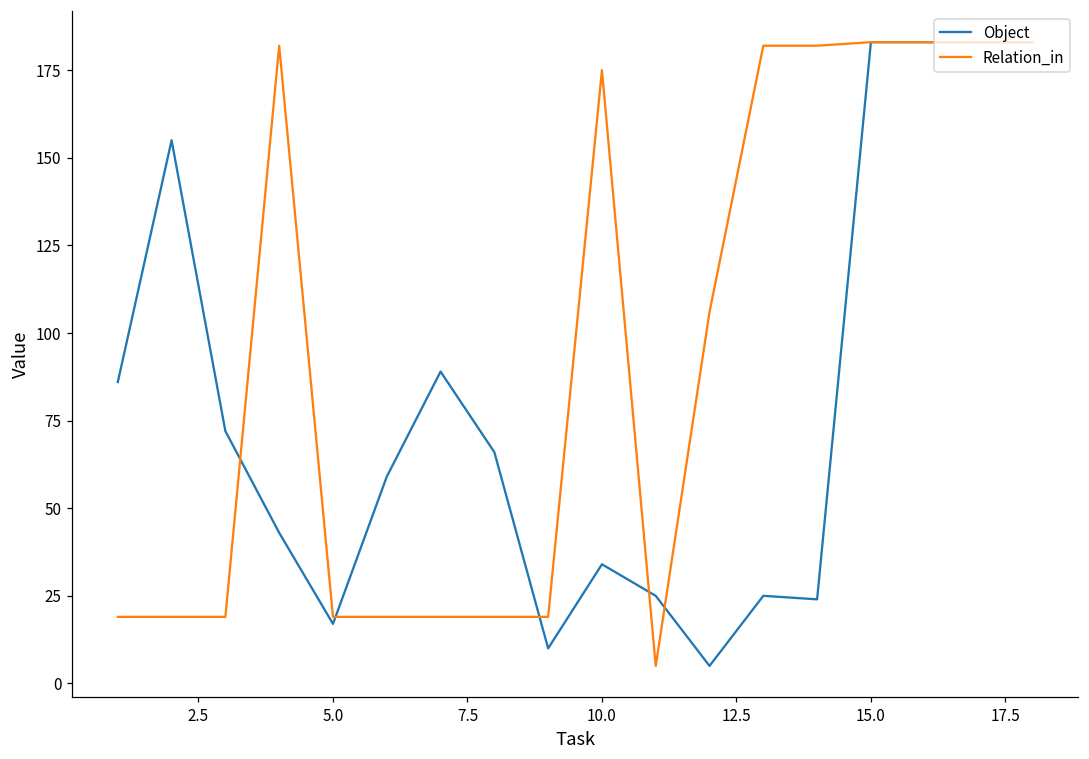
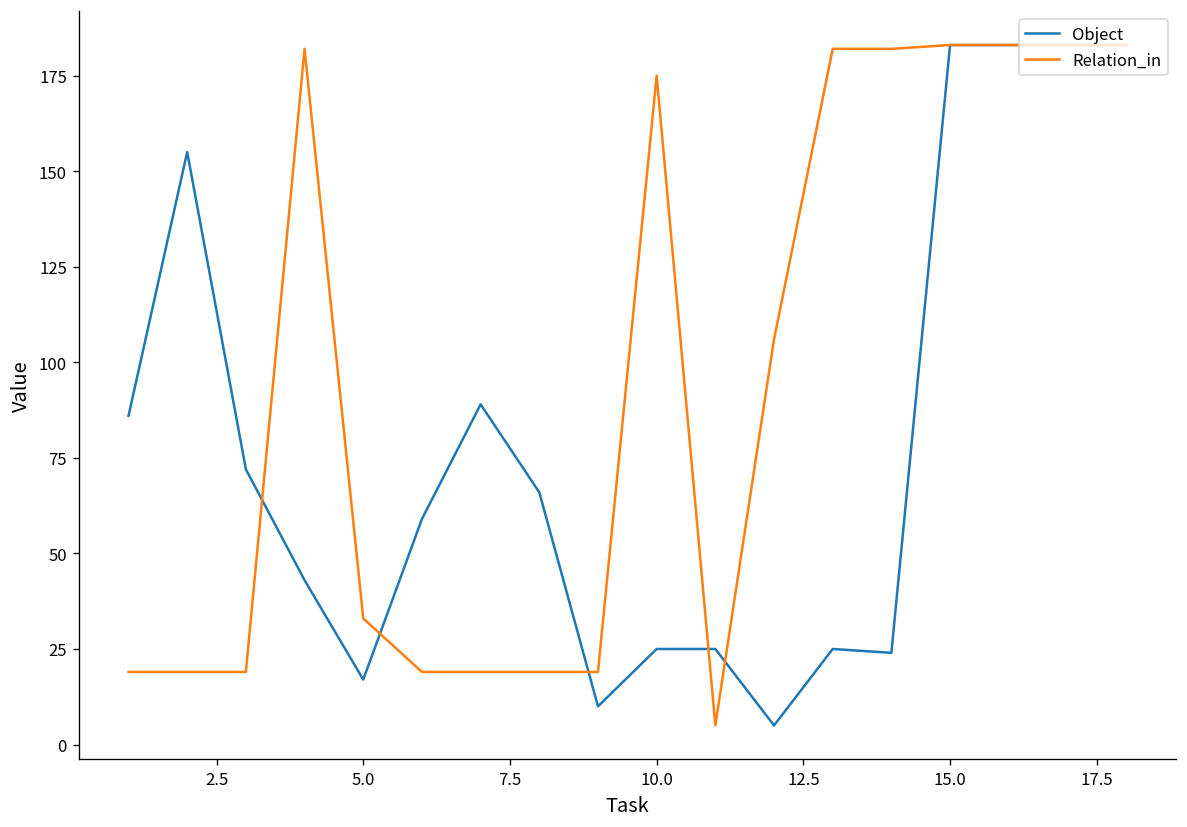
  {
    "Object": {
      "5.0": 17,
-     "10.0": 34
+     "10.0": 25
    },
    "Relation_in": {
-     "5.0": 19,
+     "5.0": 33,
      "10.0": 175
    }
  }
